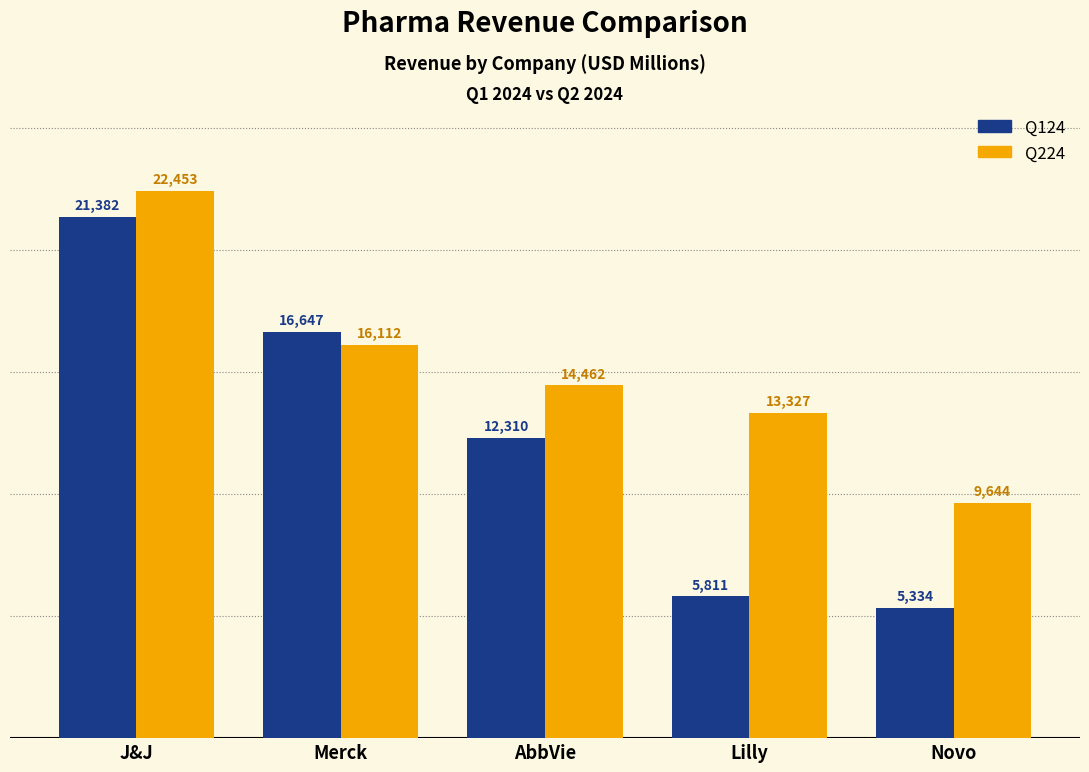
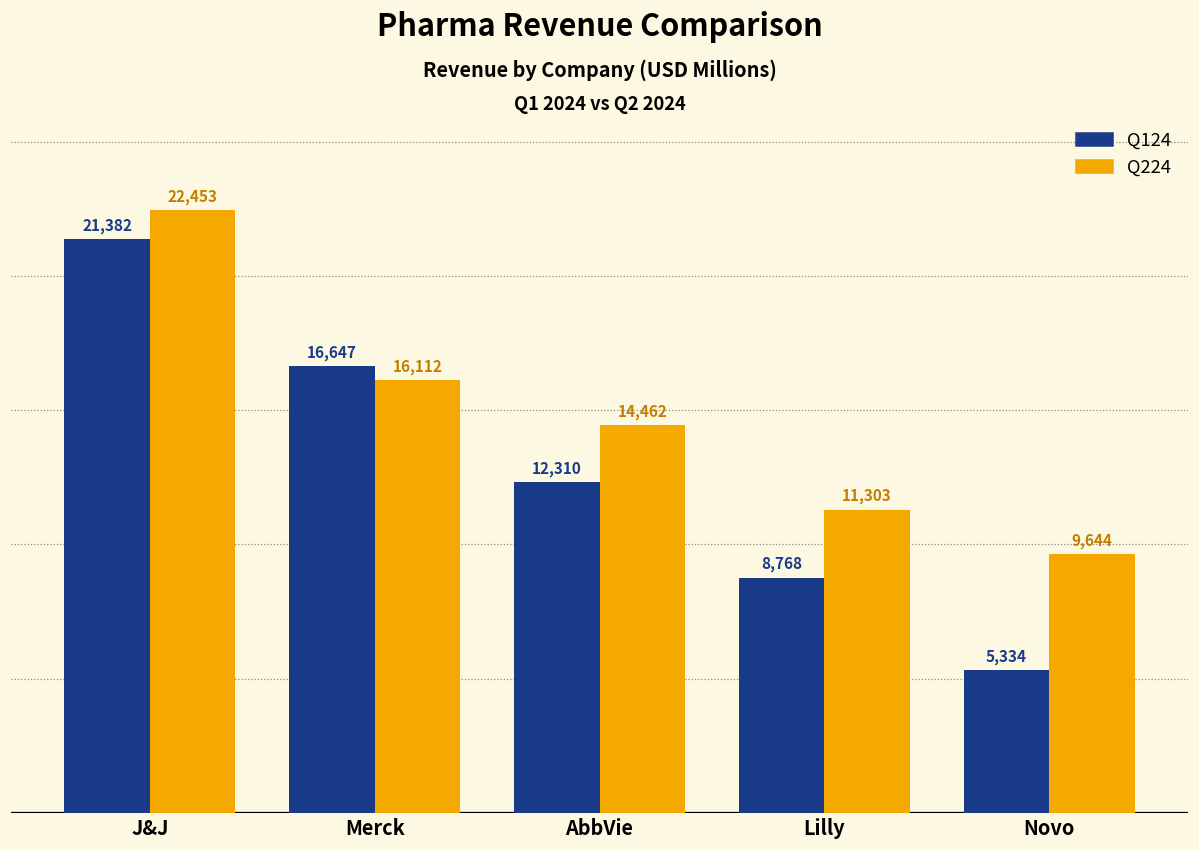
  {
    "Q124": {
      "J&J": "21,382",
      "Merck": "16,647",
      "AbbVie": "12,310",
-     "Lilly": "5,811",
+     "Lilly": "8,768",
      "Novo": "5,334"
    },
    "Q224": {
      "J&J": "22,453",
      "Merck": "16,112",
      "AbbVie": "14,462",
-     "Lilly": "13,327",
+     "Lilly": "11,303",
      "Novo": "9,644"
    }
  }
